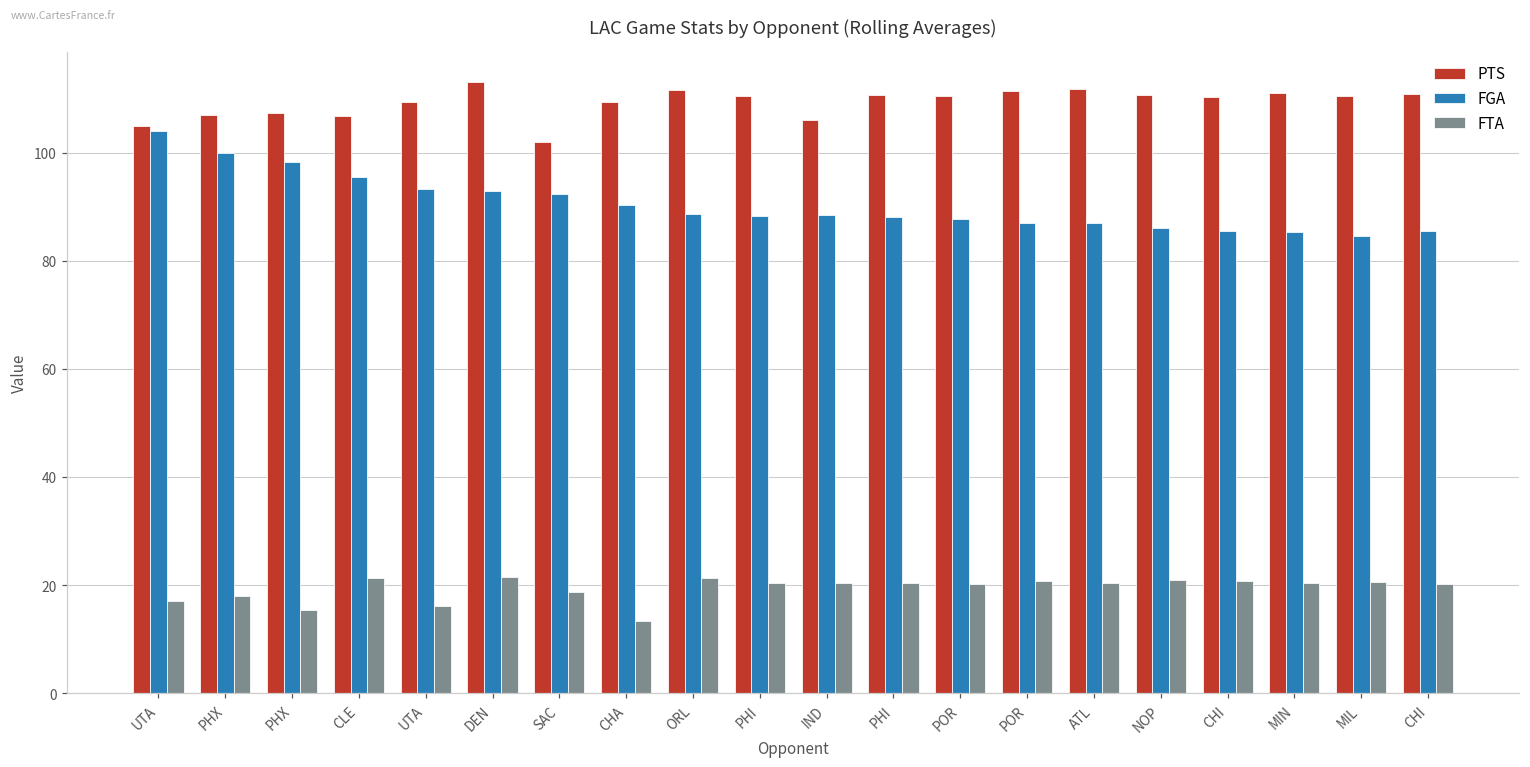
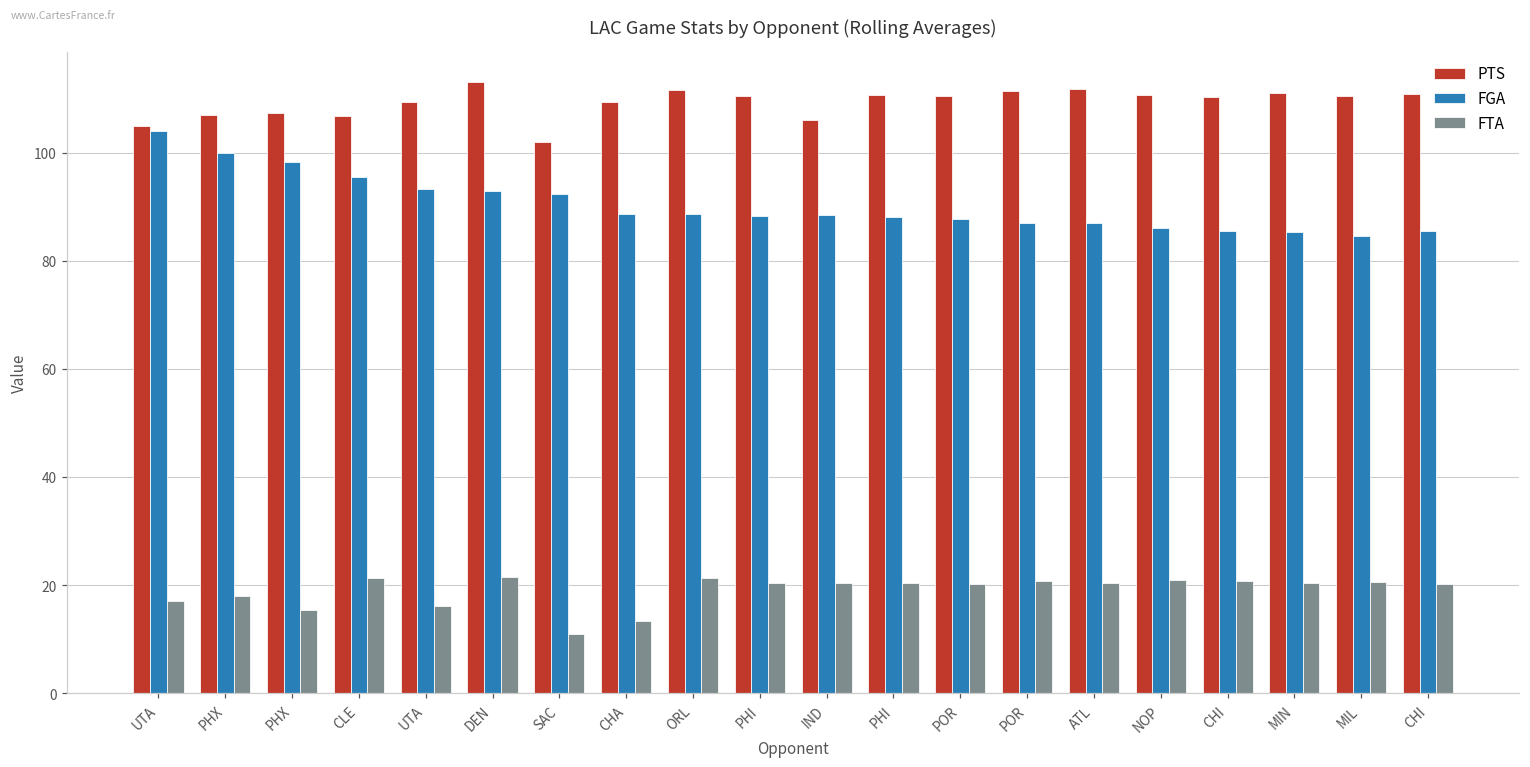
  {
    "PTS": {
      "CLE": 107,
      "DEN": 113,
      "SAC": 102,
      "CHA": 109,
      "ORL": 112,
      "IND": 106,
      "ATL": 112,
      "NOP": 111,
      "MIN": 111,
      "MIL": 111
    },
    "FGA": {
      "CLE": 96,
      "DEN": 93,
      "SAC": 92,
-     "CHA": 90,
+     "CHA": 89,
      "ORL": 89,
      "IND": 88,
      "ATL": 87,
      "NOP": 86,
      "MIN": 85,
      "MIL": 85
    },
    "FTA": {
      "CLE": 21,
      "DEN": 22,
-     "SAC": 19,
+     "SAC": 11,
      "CHA": 13,
      "ORL": 21,
      "IND": 20,
      "ATL": 20,
      "NOP": 21,
      "MIN": 20,
      "MIL": 21
    }
  }
